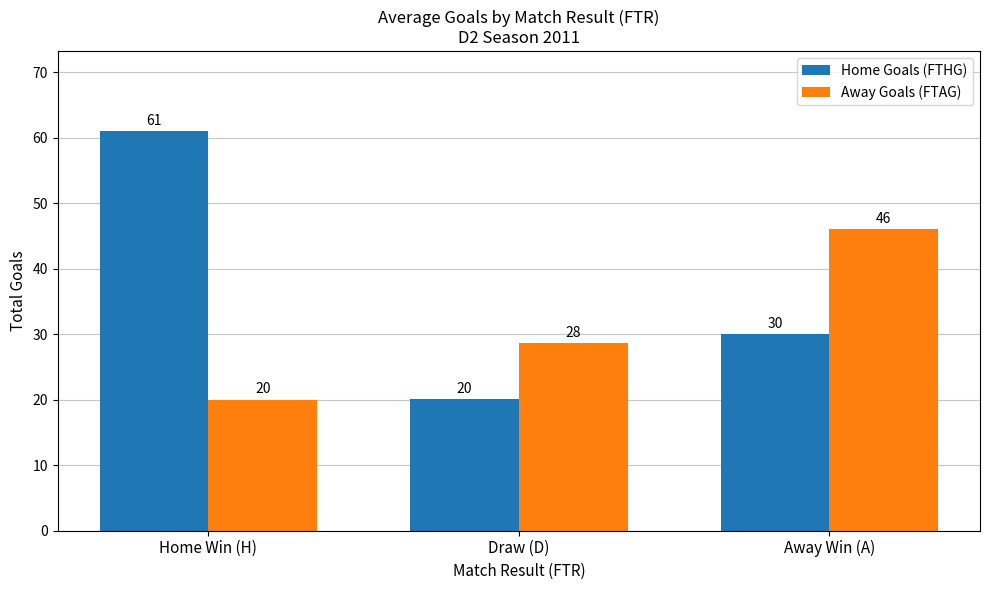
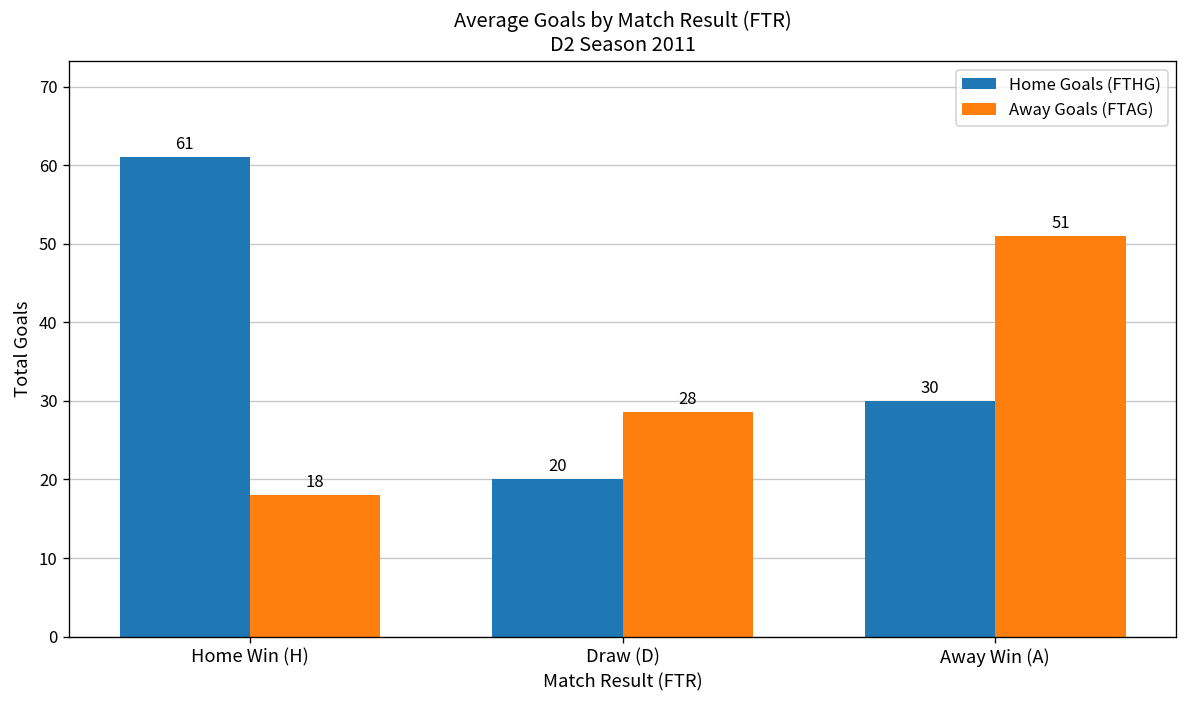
  {
    "Home Goals (FTHG)": {
      "Home Win (H)": 61,
      "Draw (D)": 20,
      "Away Win (A)": 30
    },
    "Away Goals (FTAG)": {
-     "Home Win (H)": 20,
-     "Away Win (A)": 46
+     "Home Win (H)": 18,
+     "Away Win (A)": 51
    }
  }
